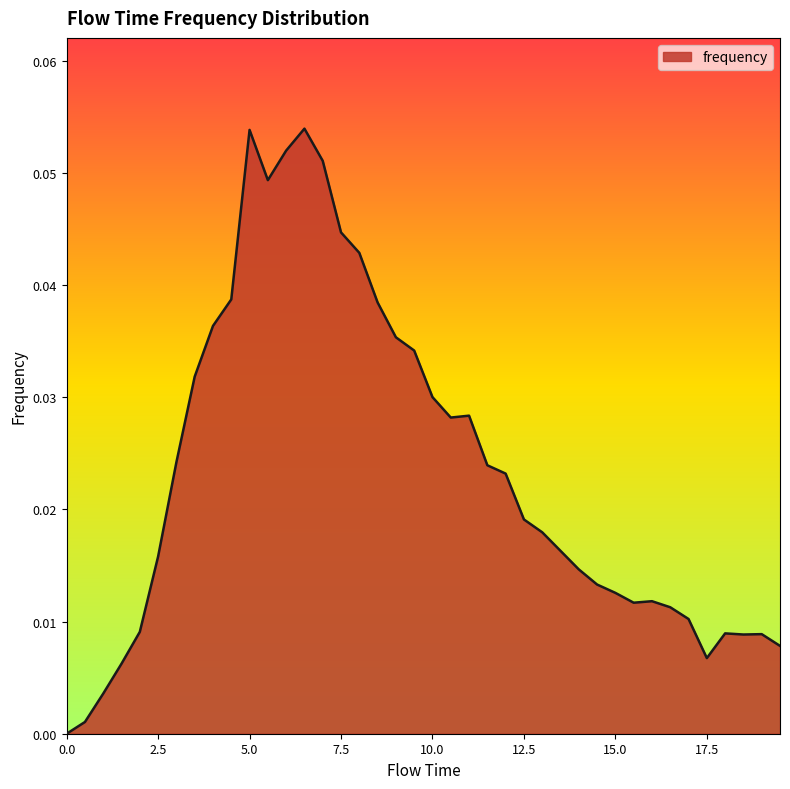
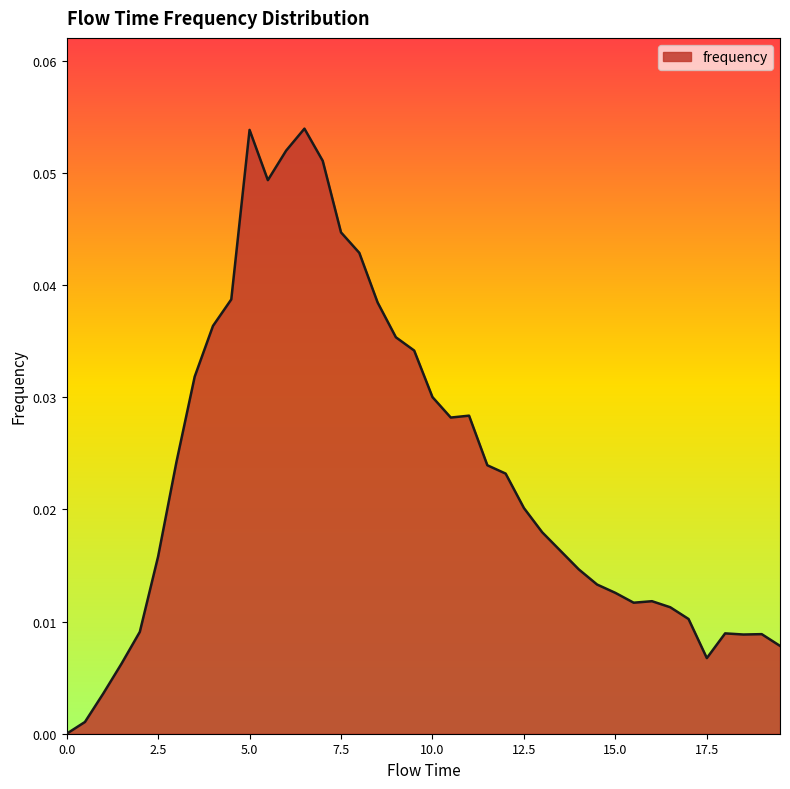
  {
    "0.0": 0.0000,
    "2.5": 0.0158,
    "5.0": 0.0539,
    "7.5": 0.0447,
    "10.0": 0.0300,
-   "12.5": 0.0191,
+   "12.5": 0.0201,
    "15.0": 0.0126,
    "17.5": 0.0067
  }
